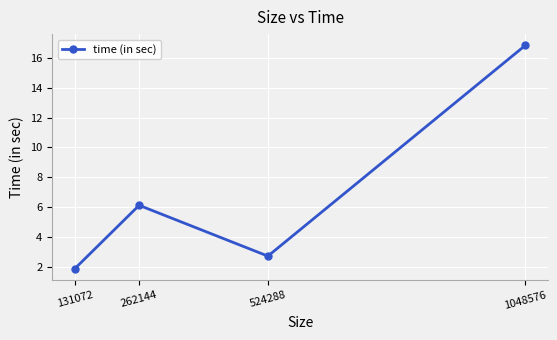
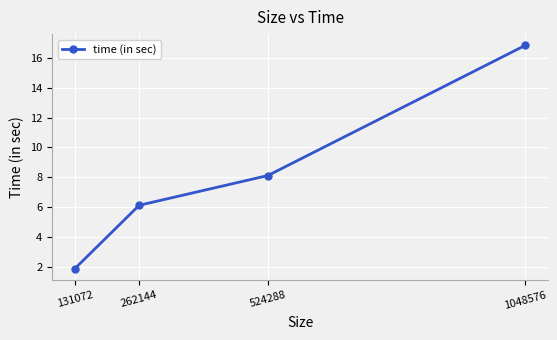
  {
    "131072": 1.9,
    "262144": 6.1,
-   "524288": 2.7,
+   "524288": 8.1,
    "1048576": 16.8
  }
